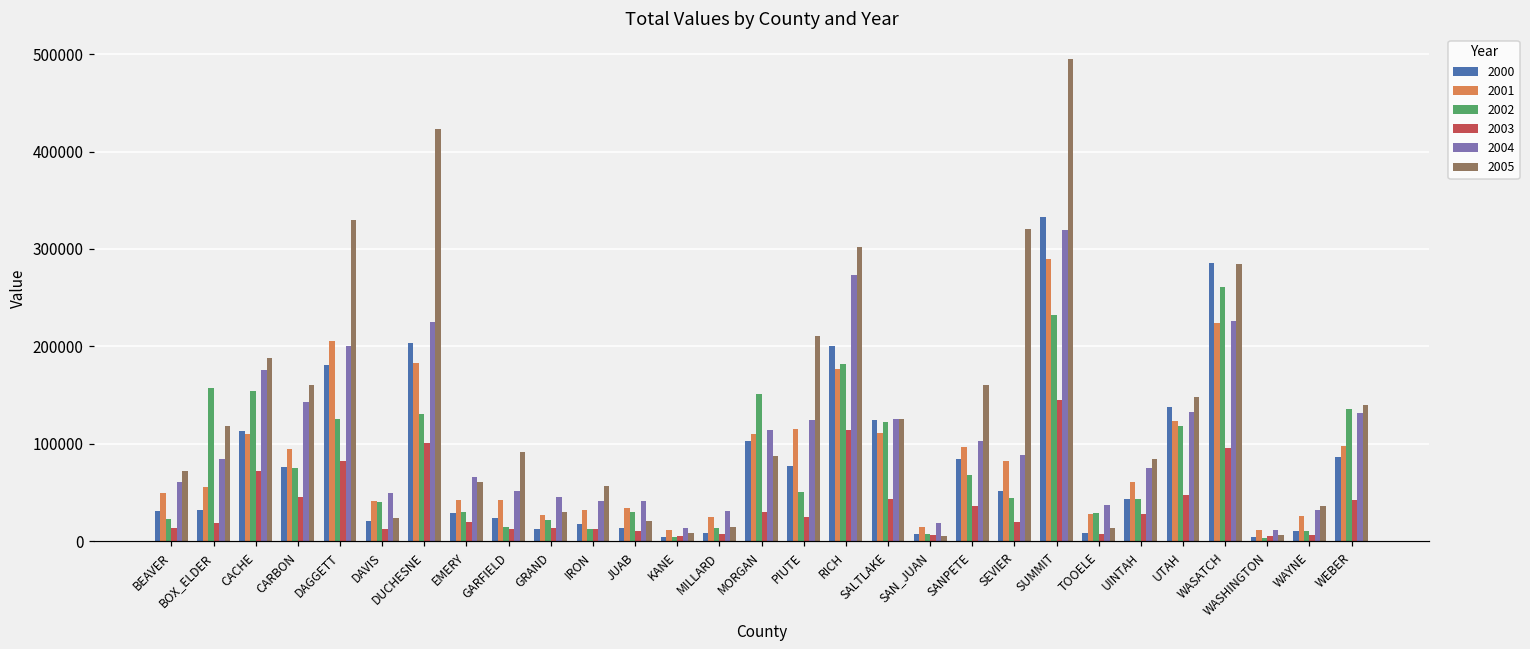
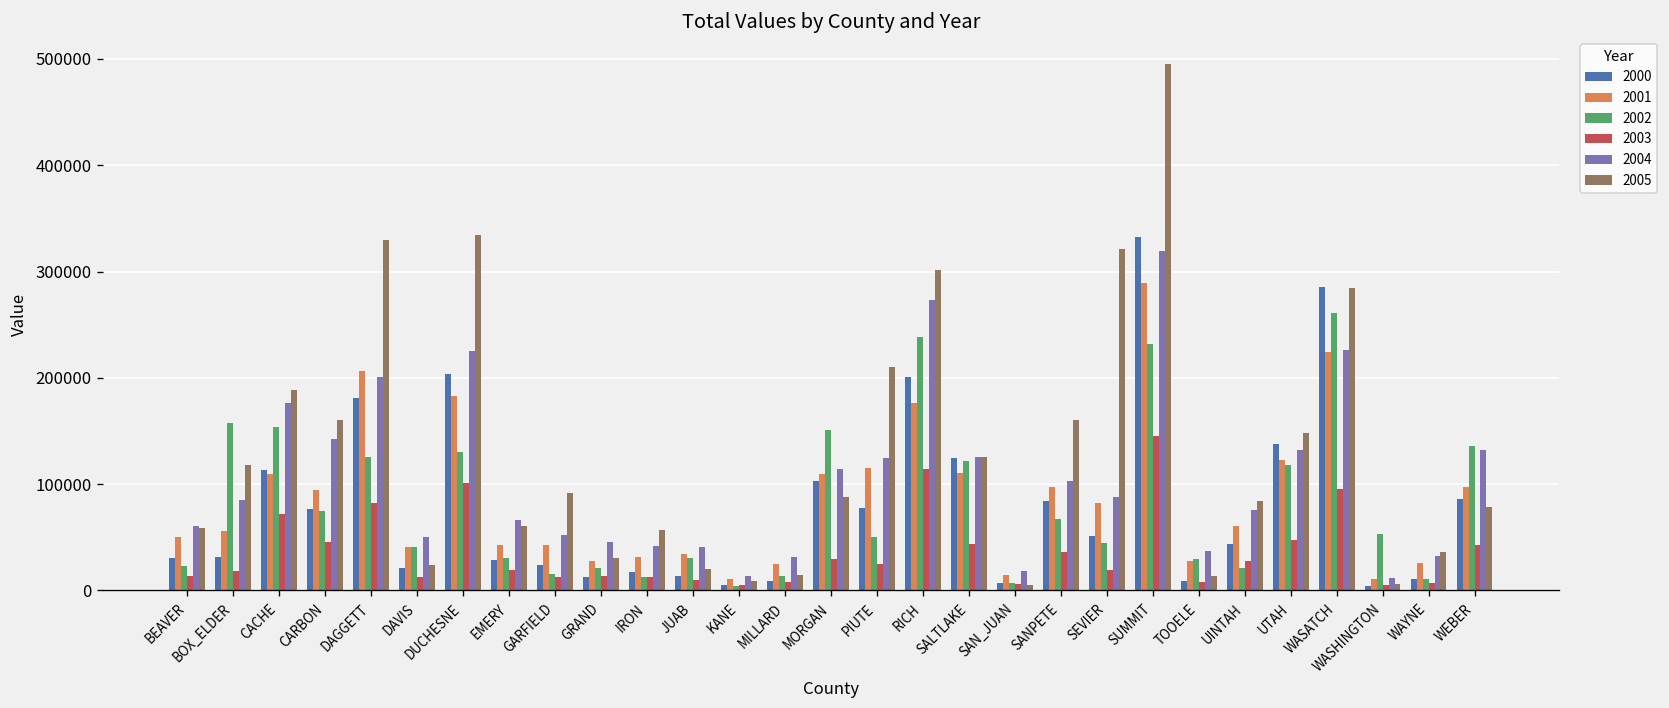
  {
    "2002": {
      "BEAVER": 20000,
      "BOX_ELDER": 160000,
      "CACHE": 150000,
      "CARBON": 70000,
      "DAGGETT": 130000,
      "DAVIS": 40000,
      "DUCHESNE": 130000,
      "EMERY": 30000,
      "GARFIELD": 20000,
      "GRAND": 20000,
      "IRON": 10000,
      "JUAB": 30000,
      "KANE": 0,
      "MILLARD": 10000,
      "MORGAN": 150000,
      "PIUTE": 50000,
-     "RICH": 180000,
+     "RICH": 240000,
      "SALTLAKE": 120000,
      "SAN_JUAN": 10000,
      "SANPETE": 70000,
      "SEVIER": 40000,
      "SUMMIT": 230000,
      "TOOELE": 30000,
-     "UINTAH": 40000,
+     "UINTAH": 20000,
      "UTAH": 120000,
      "WASATCH": 260000,
-     "WASHINGTON": 0,
+     "WASHINGTON": 50000,
      "WAYNE": 10000,
      "WEBER": 140000
    },
    "2005": {
-     "BEAVER": 70000,
+     "BEAVER": 60000,
      "BOX_ELDER": 120000,
      "CACHE": 190000,
      "CARBON": 160000,
      "DAGGETT": 330000,
      "DAVIS": 20000,
-     "DUCHESNE": 420000,
+     "DUCHESNE": 330000,
      "EMERY": 60000,
      "GARFIELD": 90000,
      "GRAND": 30000,
      "IRON": 60000,
      "JUAB": 20000,
      "KANE": 10000,
      "MILLARD": 10000,
      "MORGAN": 90000,
      "PIUTE": 210000,
      "RICH": 300000,
      "SALTLAKE": 130000,
      "SAN_JUAN": 10000,
      "SANPETE": 160000,
      "SEVIER": 320000,
      "SUMMIT": 500000,
      "TOOELE": 10000,
      "UINTAH": 80000,
      "UTAH": 150000,
      "WASATCH": 280000,
      "WASHINGTON": 10000,
      "WAYNE": 40000,
-     "WEBER": 140000
+     "WEBER": 80000
    }
  }
